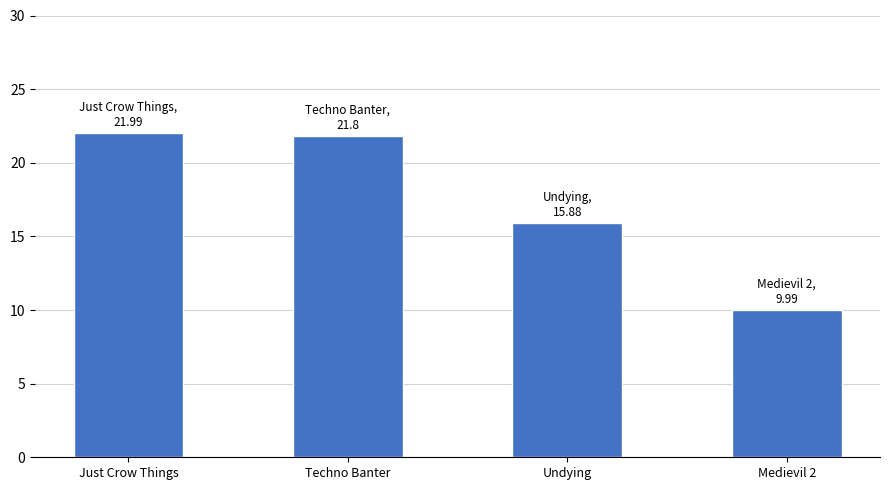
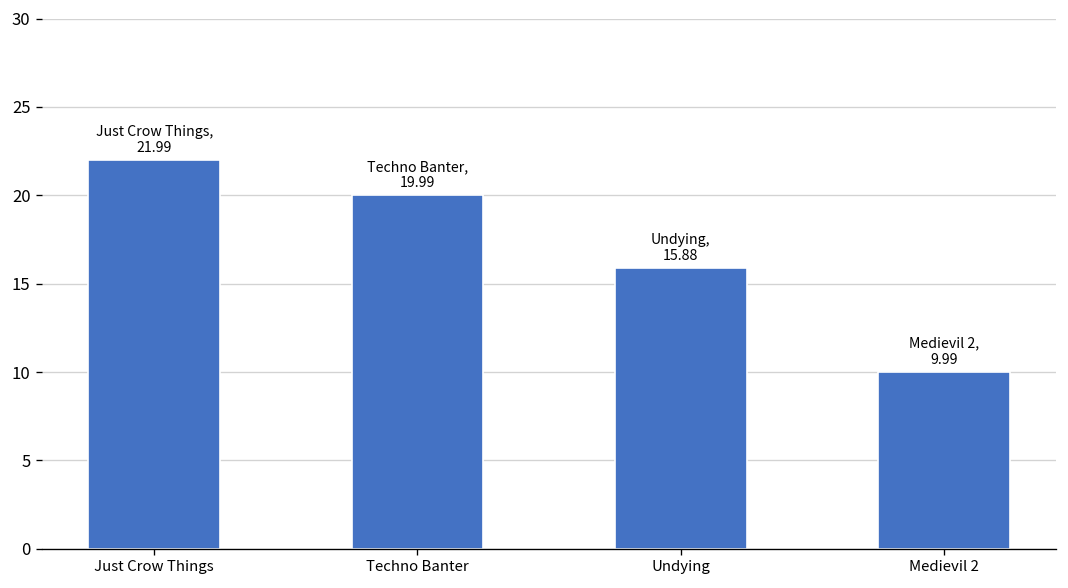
  {
    "Just Crow Things": 21.99,
-   "Techno Banter": 21.8,
+   "Techno Banter": 19.99,
    "Undying": 15.88,
    "Medievil 2": 9.99
  }
